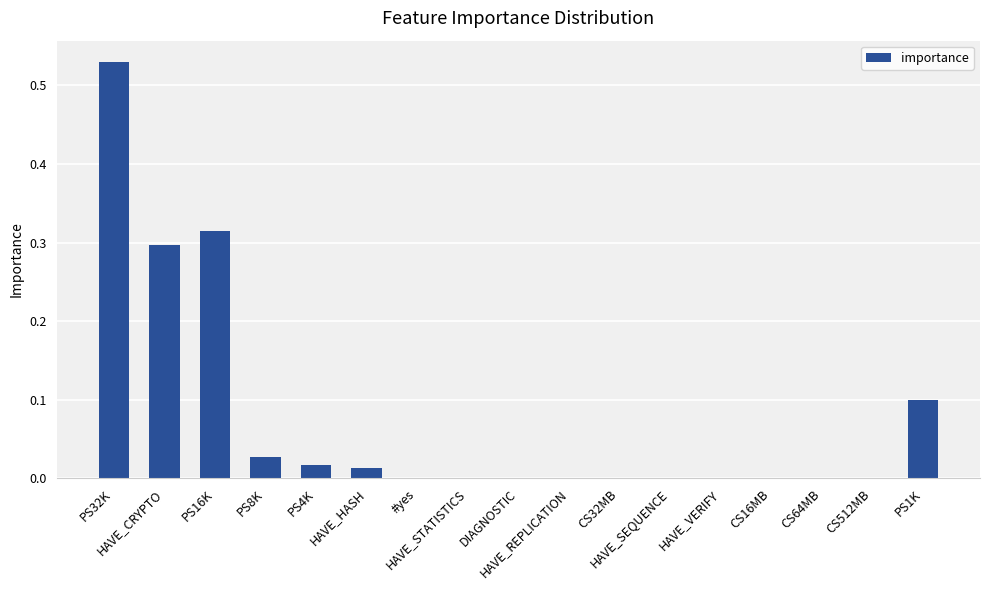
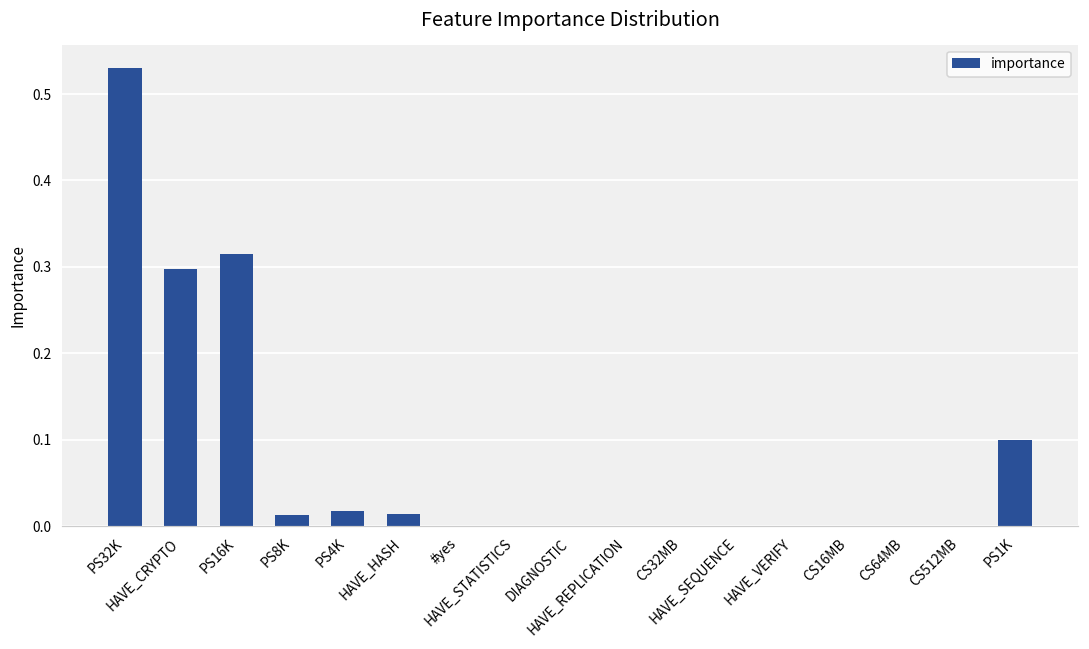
  {
    "PS32K": 0.53,
    "HAVE_CRYPTO": 0.30,
    "PS16K": 0.31,
-   "PS8K": 0.03,
+   "PS8K": 0.01,
    "PS4K": 0.02,
    "HAVE_HASH": 0.01,
    "PS1K": 0.10
  }
